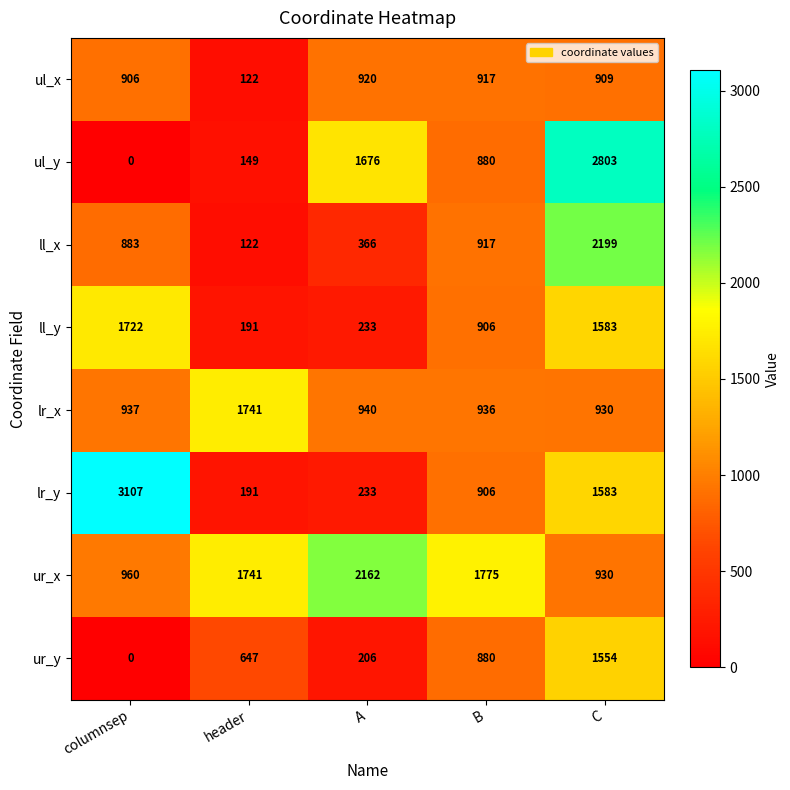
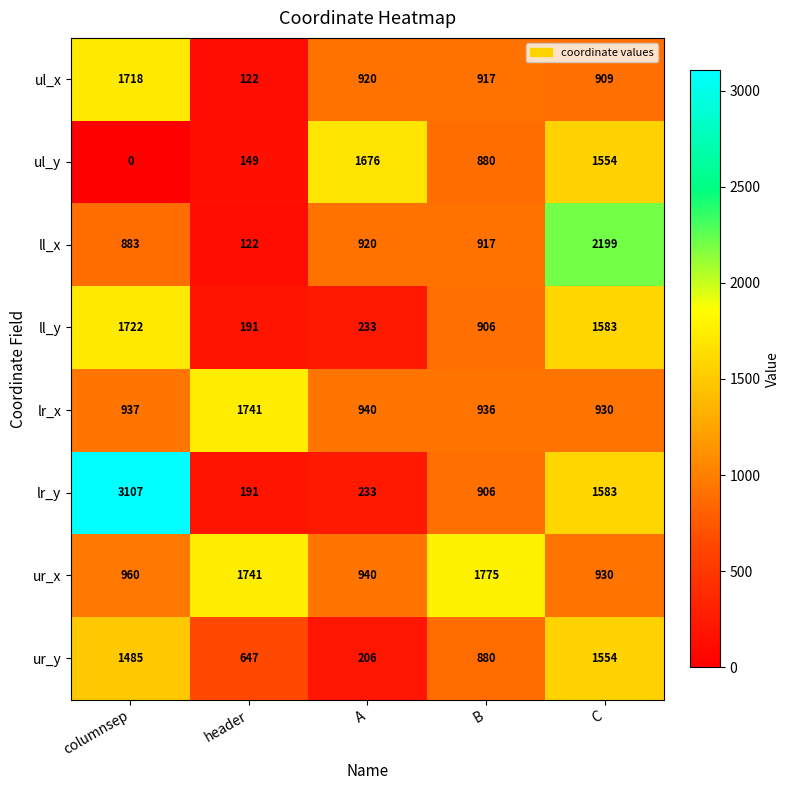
  {
    "ul_x": {
-     "columnsep": 906,
+     "columnsep": 1718,
      "header": 122,
      "A": 920,
      "B": 917,
      "C": 909
    },
    "ul_y": {
      "columnsep": 0,
      "header": 149,
      "A": 1676,
      "B": 880,
-     "C": 2803
+     "C": 1554
    },
    "ll_x": {
      "columnsep": 883,
      "header": 122,
-     "A": 366,
+     "A": 920,
      "B": 917,
      "C": 2199
    },
    "ll_y": {
      "columnsep": 1722,
      "header": 191,
      "A": 233,
      "B": 906,
      "C": 1583
    },
    "lr_x": {
      "columnsep": 937,
      "header": 1741,
      "A": 940,
      "B": 936,
      "C": 930
    },
    "lr_y": {
      "columnsep": 3107,
      "header": 191,
      "A": 233,
      "B": 906,
      "C": 1583
    },
    "ur_x": {
      "columnsep": 960,
      "header": 1741,
-     "A": 2162,
+     "A": 940,
      "B": 1775,
      "C": 930
    },
    "ur_y": {
-     "columnsep": 0,
+     "columnsep": 1485,
      "header": 647,
      "A": 206,
      "B": 880,
      "C": 1554
    }
  }
